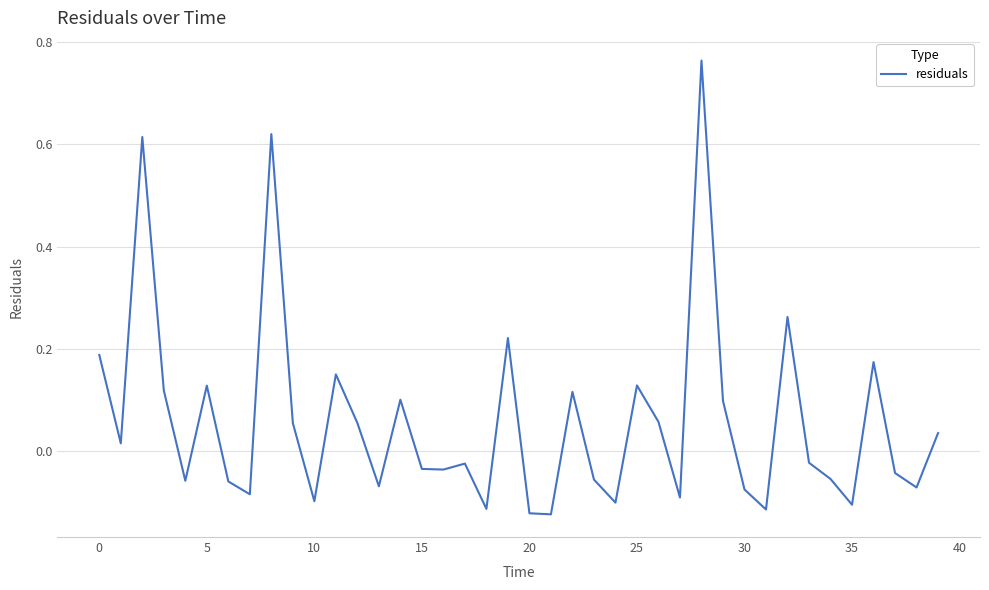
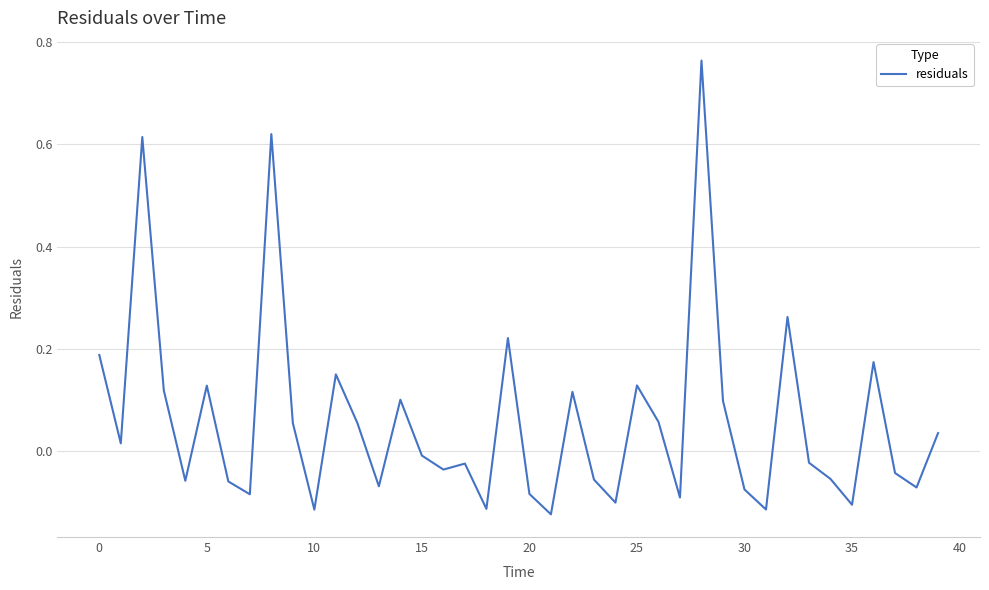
  {
    "0": 0.19,
    "5": 0.13,
-   "10": -0.10,
-   "15": -0.04,
-   "20": -0.12,
+   "10": -0.12,
+   "15": -0.01,
+   "20": -0.08,
    "25": 0.13,
    "30": -0.08,
    "35": -0.11
  }
